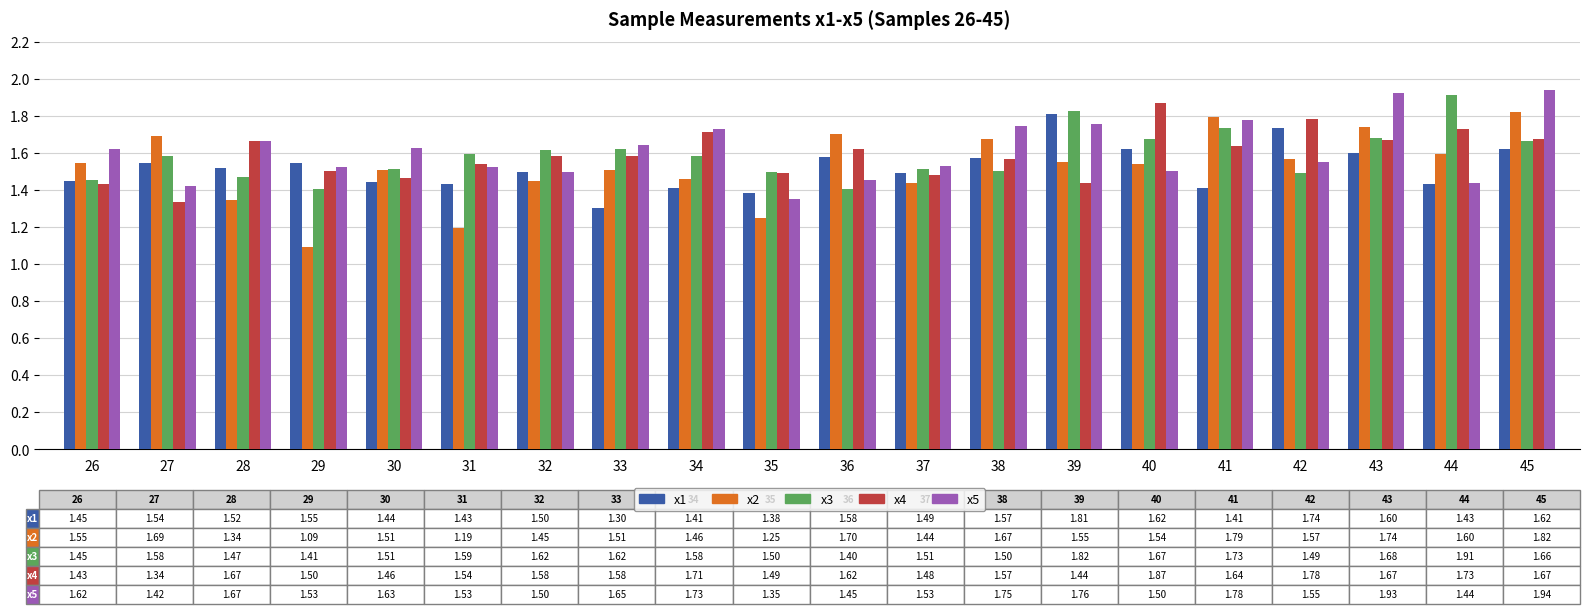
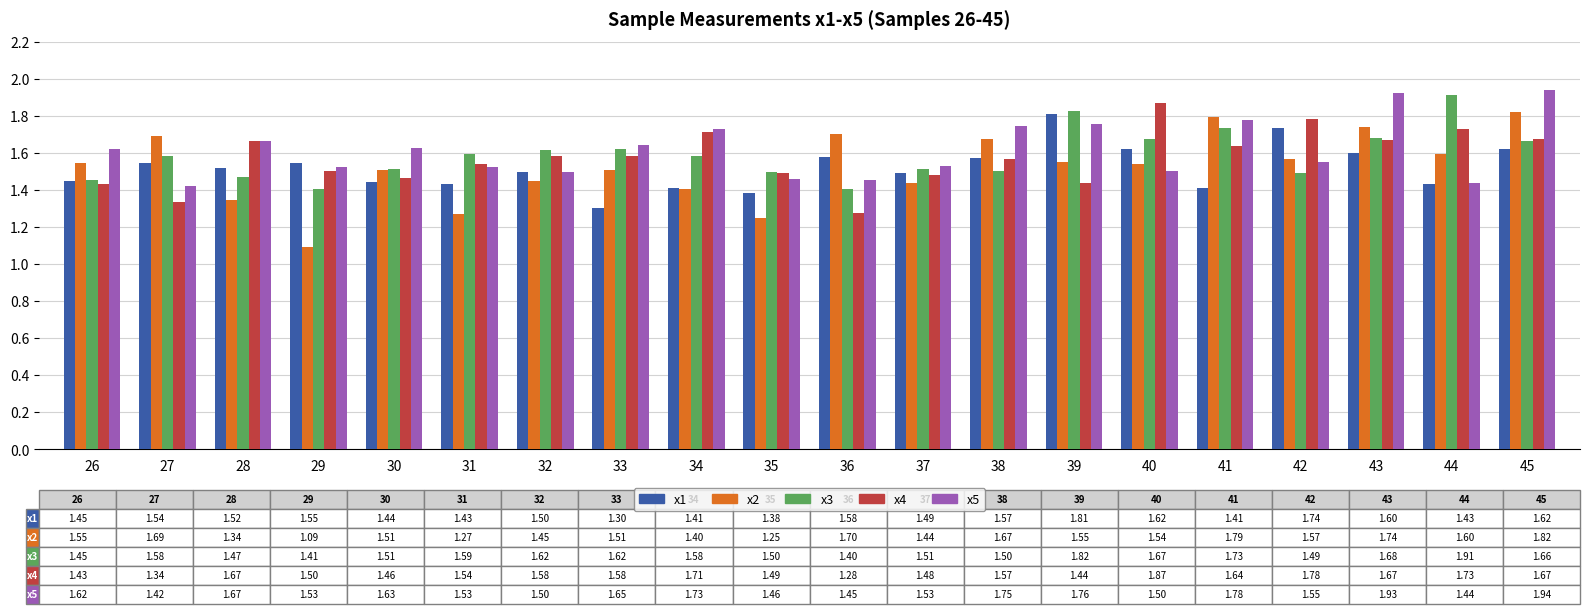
  {
    "x1": {
      "26": 1.45,
      "27": 1.54,
      "28": 1.52,
      "29": 1.55,
      "30": 1.44,
      "31": 1.43,
      "32": 1.50,
      "33": 1.30,
      "34": 1.41,
      "35": 1.38,
      "36": 1.58,
      "37": 1.49,
      "38": 1.57,
      "39": 1.81,
      "40": 1.62,
      "41": 1.41,
      "42": 1.74,
      "43": 1.60,
      "44": 1.43,
      "45": 1.62
    },
    "x2": {
-     "31": 1.19,
-     "34": 1.46
+     "31": 1.27,
+     "34": 1.40
    },
    "x3": {
      "26": 1.45,
      "27": 1.58,
      "28": 1.47,
      "29": 1.41,
      "30": 1.51,
      "31": 1.59,
      "32": 1.62,
      "33": 1.62,
      "34": 1.58,
      "35": 1.50,
      "36": 1.40,
      "37": 1.51,
      "38": 1.50,
      "39": 1.83,
      "40": 1.67,
      "41": 1.73,
      "42": 1.49,
      "43": 1.68,
      "44": 1.91,
      "45": 1.66
    },
    "x4": {
-     "36": 1.62
+     "36": 1.28
    },
    "x5": {
-     "35": 1.35
+     "35": 1.46
    }
  }
